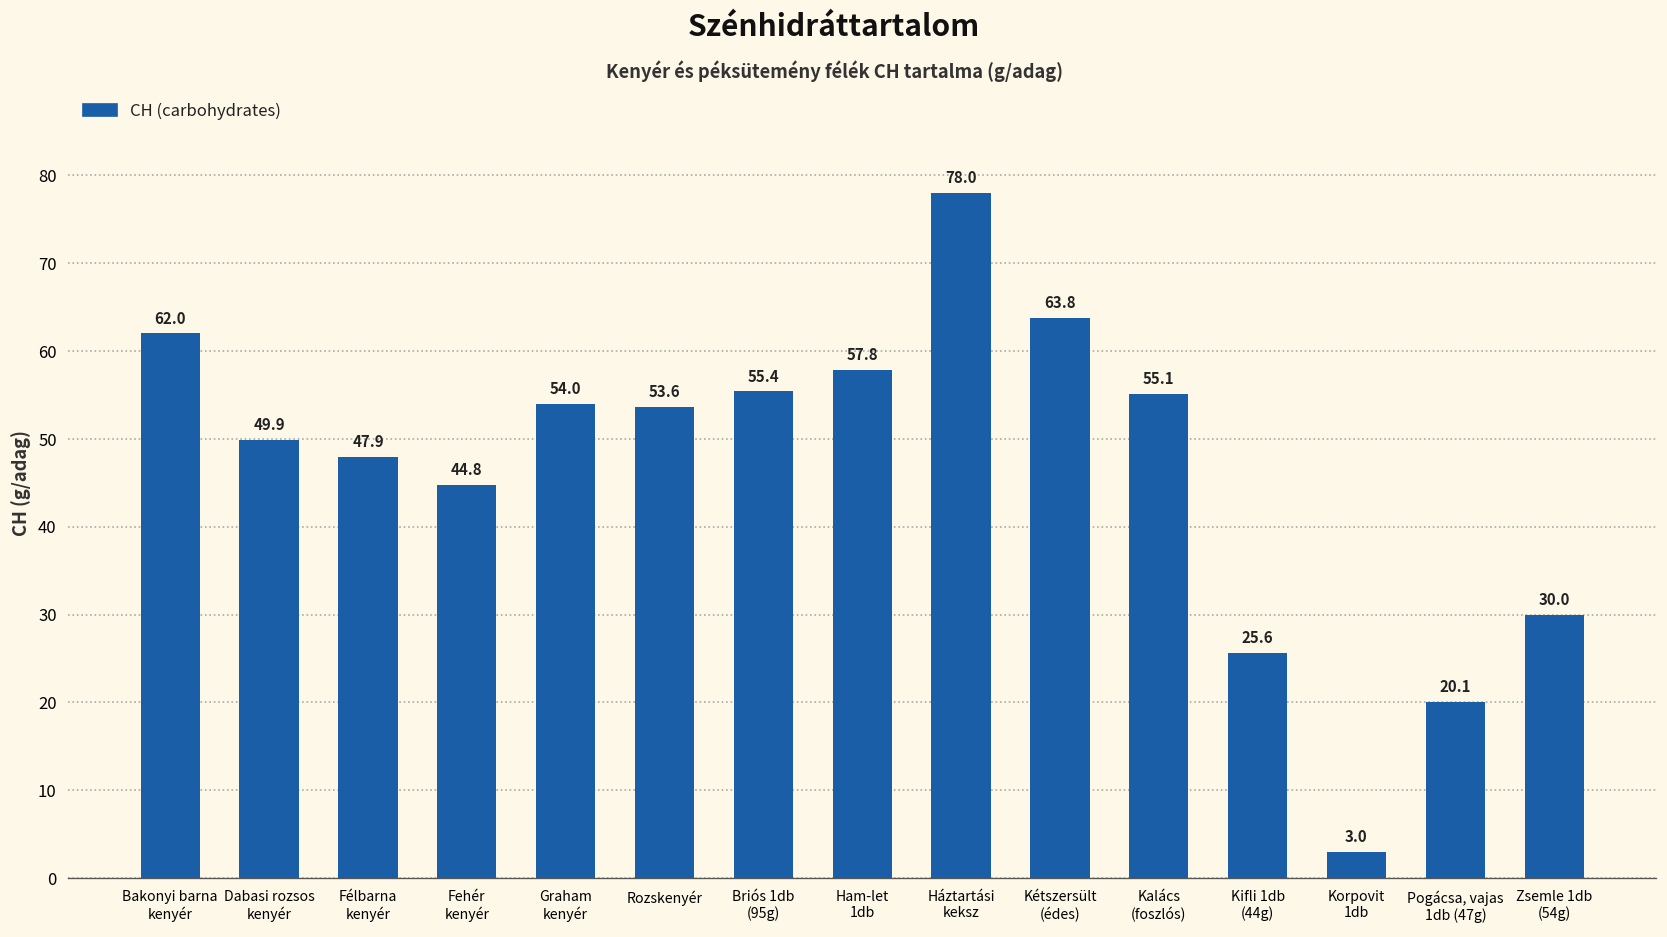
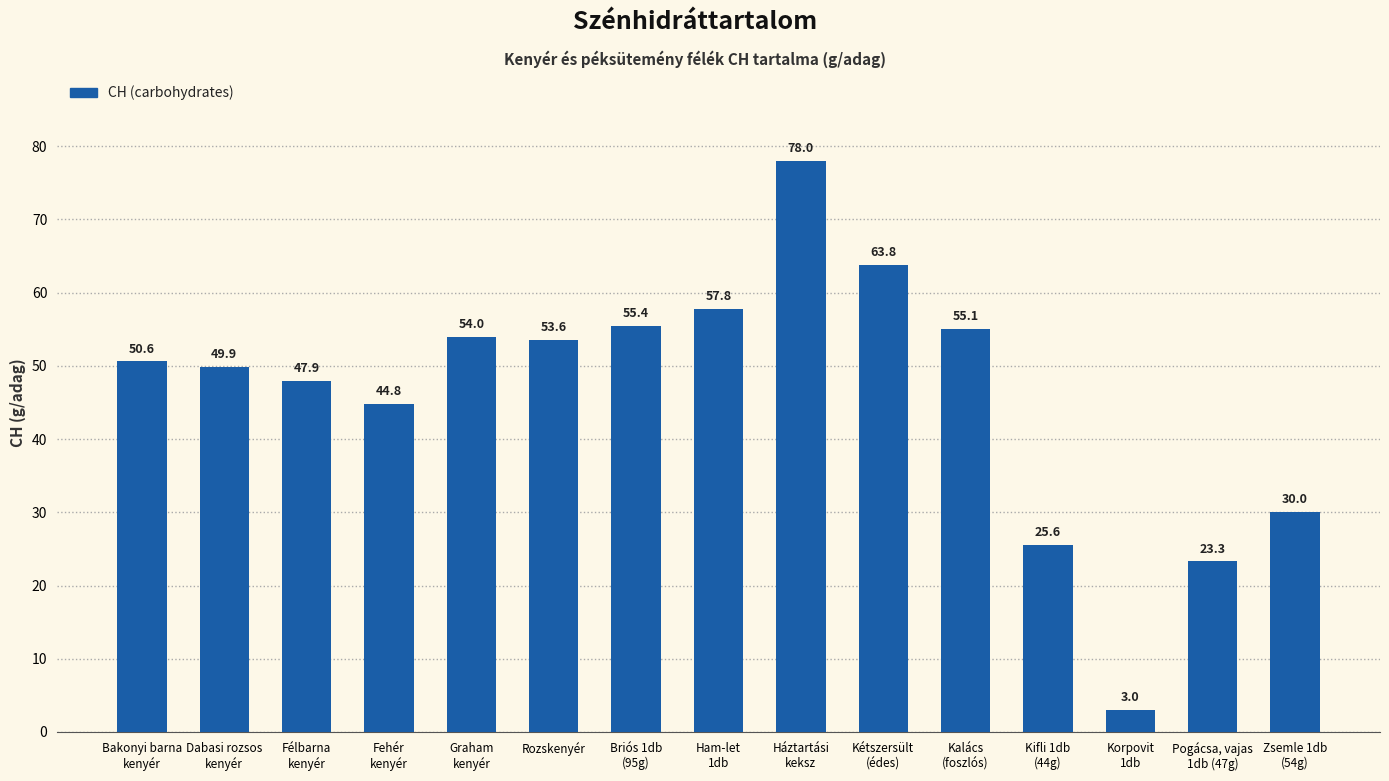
  {
-   "Bakonyi barna kenyér": 62.0,
+   "Bakonyi barna kenyér": 50.6,
    "Dabasi rozsos kenyér": 49.9,
    "Félbarna kenyér": 47.9,
    "Fehér kenyér": 44.8,
    "Graham kenyér": 54.0,
    "Rozskenyér": 53.6,
    "Briós 1db (95g)": 55.4,
    "Ham-let 1db": 57.8,
    "Háztartási keksz": 78.0,
    "Kétszersült (édes)": 63.8,
    "Kalács (foszlós)": 55.1,
    "Kifli 1db (44g)": 25.6,
    "Korpovit 1db": 3.0,
-   "Pogácsa, vajas 1db (47g)": 20.1,
+   "Pogácsa, vajas 1db (47g)": 23.3,
    "Zsemle 1db (54g)": 30.0
  }
